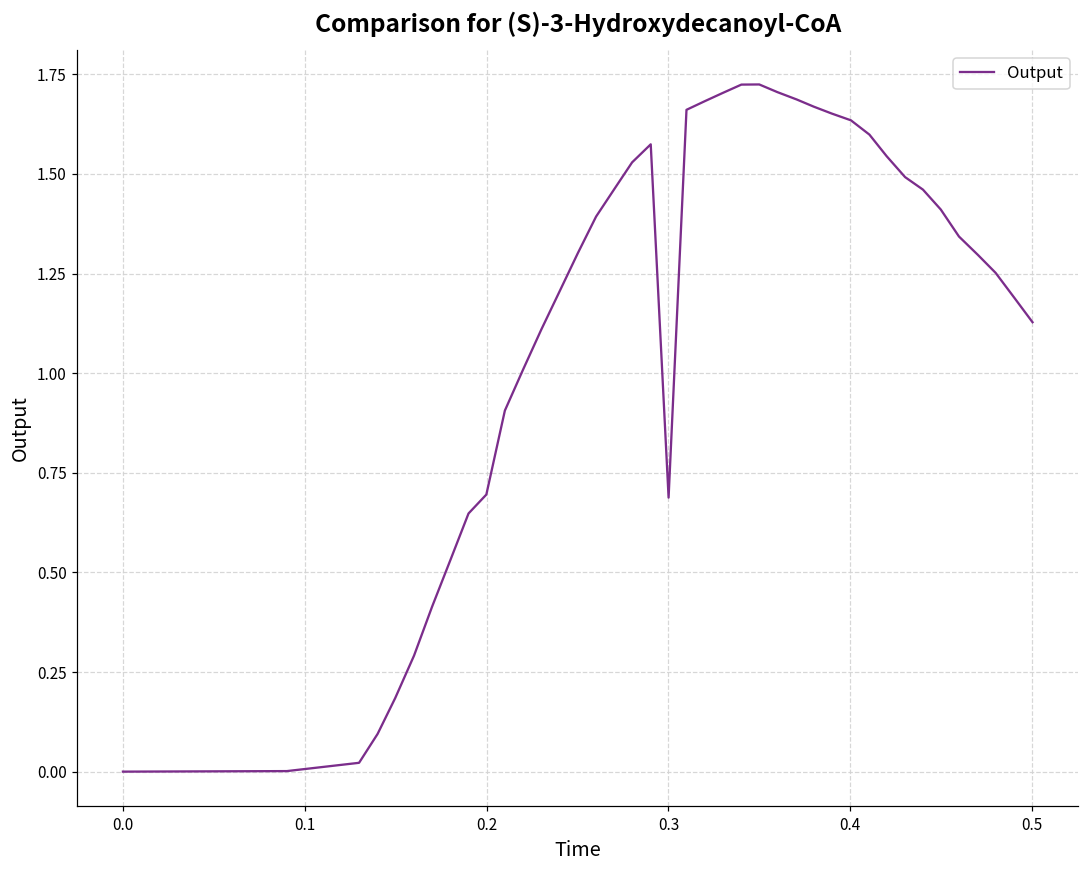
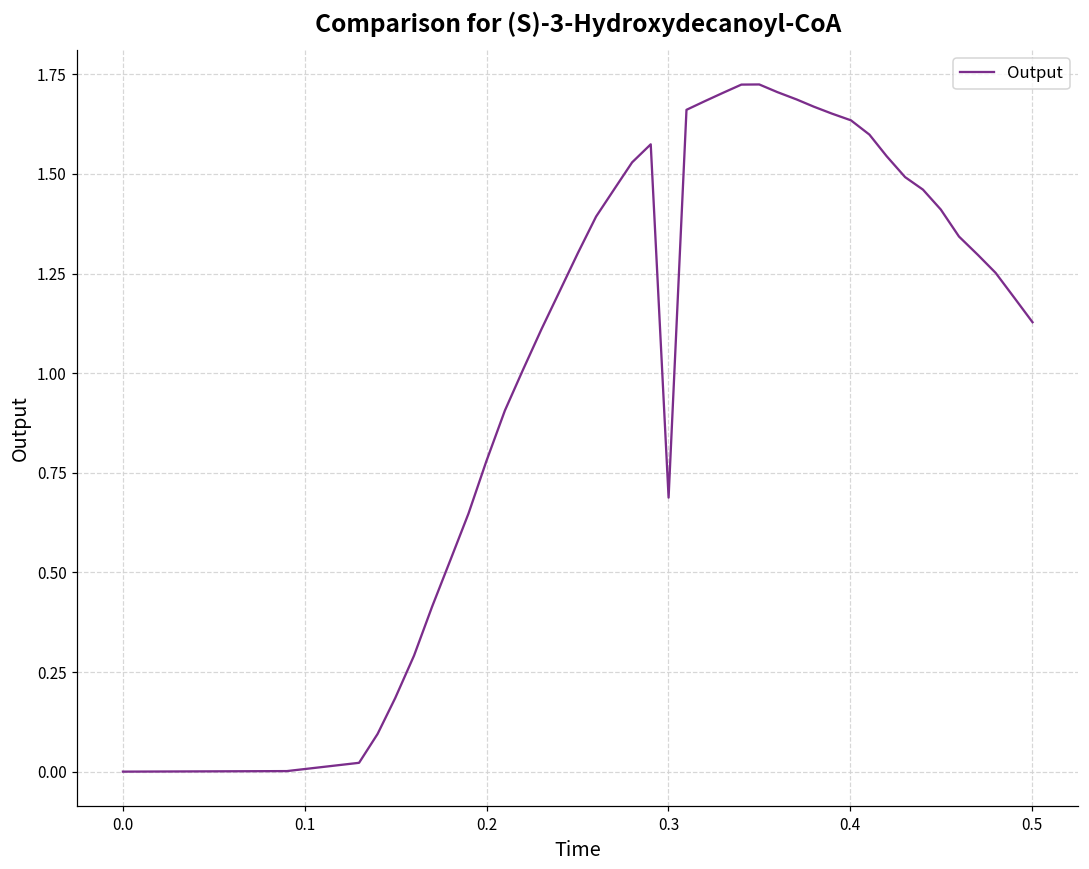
  {
    "0.0": 0.00,
-   "0.2": 0.70,
+   "0.2": 0.78,
    "0.3": 0.69
  }
